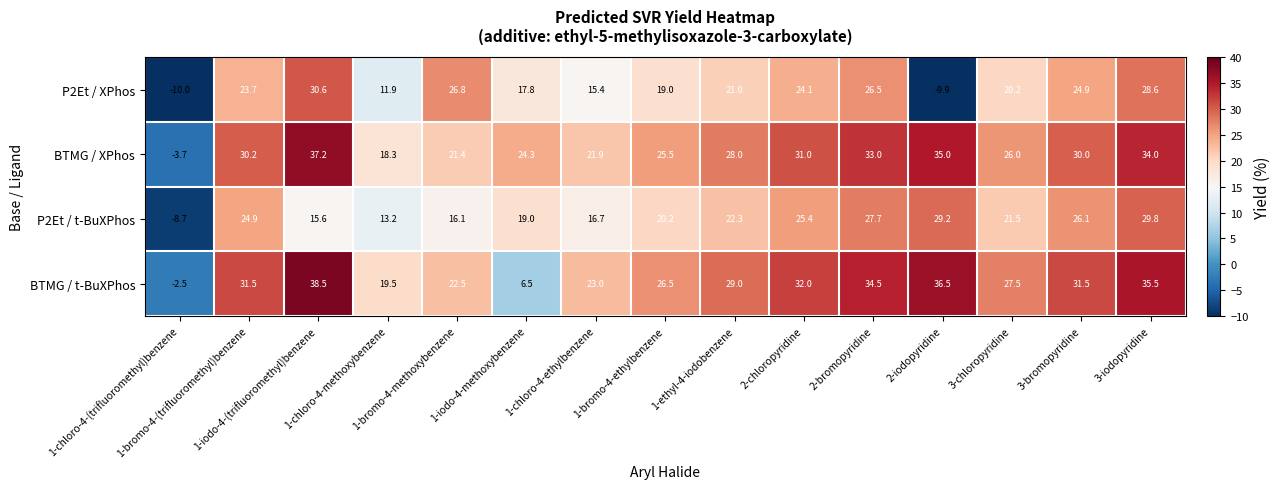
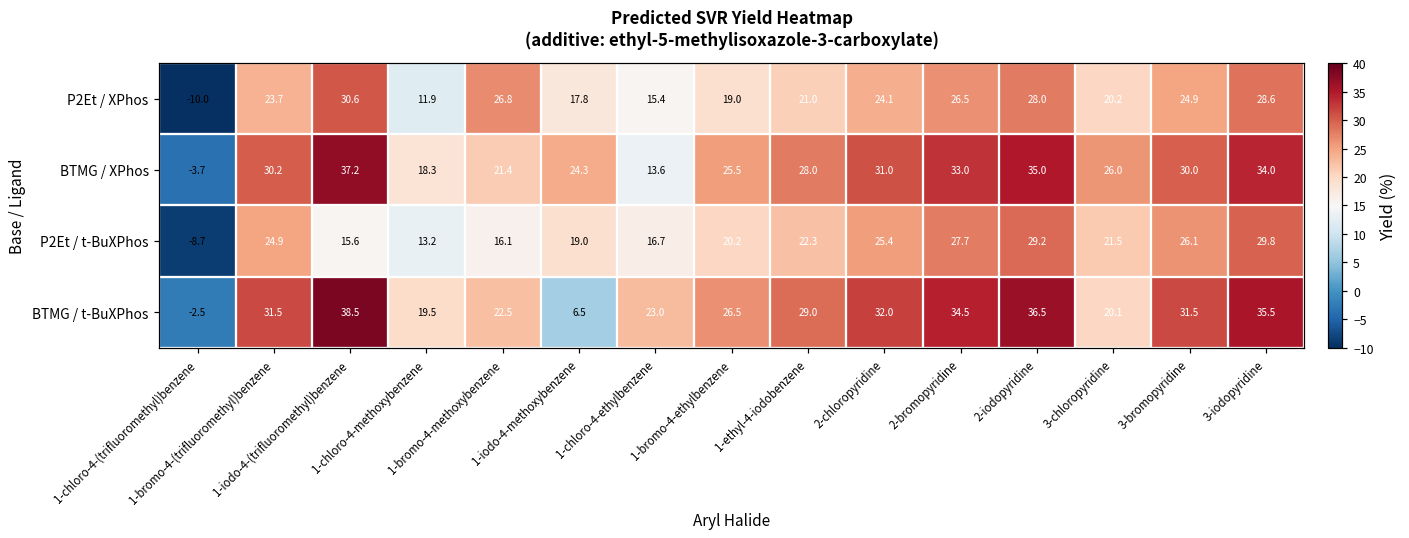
  {
    "P2Et / XPhos": {
      "1-chloro-4-(trifluoromethyl)benzene": -10.0,
      "1-bromo-4-(trifluoromethyl)benzene": 23.7,
      "1-iodo-4-(trifluoromethyl)benzene": 30.6,
      "1-chloro-4-methoxybenzene": 11.9,
      "1-bromo-4-methoxybenzene": 26.8,
      "1-iodo-4-methoxybenzene": 17.8,
      "1-chloro-4-ethylbenzene": 15.4,
      "1-bromo-4-ethylbenzene": 19.0,
      "1-ethyl-4-iodobenzene": 21.0,
      "2-chloropyridine": 24.1,
      "2-bromopyridine": 26.5,
-     "2-iodopyridine": -9.9,
+     "2-iodopyridine": 28.0,
      "3-chloropyridine": 20.2,
      "3-bromopyridine": 24.9,
      "3-iodopyridine": 28.6
    },
    "BTMG / XPhos": {
      "1-chloro-4-(trifluoromethyl)benzene": -3.7,
      "1-bromo-4-(trifluoromethyl)benzene": 30.2,
      "1-iodo-4-(trifluoromethyl)benzene": 37.2,
      "1-chloro-4-methoxybenzene": 18.3,
      "1-bromo-4-methoxybenzene": 21.4,
      "1-iodo-4-methoxybenzene": 24.3,
-     "1-chloro-4-ethylbenzene": 21.9,
+     "1-chloro-4-ethylbenzene": 13.6,
      "1-bromo-4-ethylbenzene": 25.5,
      "1-ethyl-4-iodobenzene": 28.0,
      "2-chloropyridine": 31.0,
      "2-bromopyridine": 33.0,
      "2-iodopyridine": 35.0,
      "3-chloropyridine": 26.0,
      "3-bromopyridine": 30.0,
      "3-iodopyridine": 34.0
    },
    "P2Et / t-BuXPhos": {
      "1-chloro-4-(trifluoromethyl)benzene": -8.7,
      "1-bromo-4-(trifluoromethyl)benzene": 24.9,
      "1-iodo-4-(trifluoromethyl)benzene": 15.6,
      "1-chloro-4-methoxybenzene": 13.2,
      "1-bromo-4-methoxybenzene": 16.1,
      "1-iodo-4-methoxybenzene": 19.0,
      "1-chloro-4-ethylbenzene": 16.7,
      "1-bromo-4-ethylbenzene": 20.2,
      "1-ethyl-4-iodobenzene": 22.3,
      "2-chloropyridine": 25.4,
      "2-bromopyridine": 27.7,
      "2-iodopyridine": 29.2,
      "3-chloropyridine": 21.5,
      "3-bromopyridine": 26.1,
      "3-iodopyridine": 29.8
    },
    "BTMG / t-BuXPhos": {
      "1-chloro-4-(trifluoromethyl)benzene": -2.5,
      "1-bromo-4-(trifluoromethyl)benzene": 31.5,
      "1-iodo-4-(trifluoromethyl)benzene": 38.5,
      "1-chloro-4-methoxybenzene": 19.5,
      "1-bromo-4-methoxybenzene": 22.5,
      "1-iodo-4-methoxybenzene": 6.5,
      "1-chloro-4-ethylbenzene": 23.0,
      "1-bromo-4-ethylbenzene": 26.5,
      "1-ethyl-4-iodobenzene": 29.0,
      "2-chloropyridine": 32.0,
      "2-bromopyridine": 34.5,
      "2-iodopyridine": 36.5,
-     "3-chloropyridine": 27.5,
+     "3-chloropyridine": 20.1,
      "3-bromopyridine": 31.5,
      "3-iodopyridine": 35.5
    }
  }
